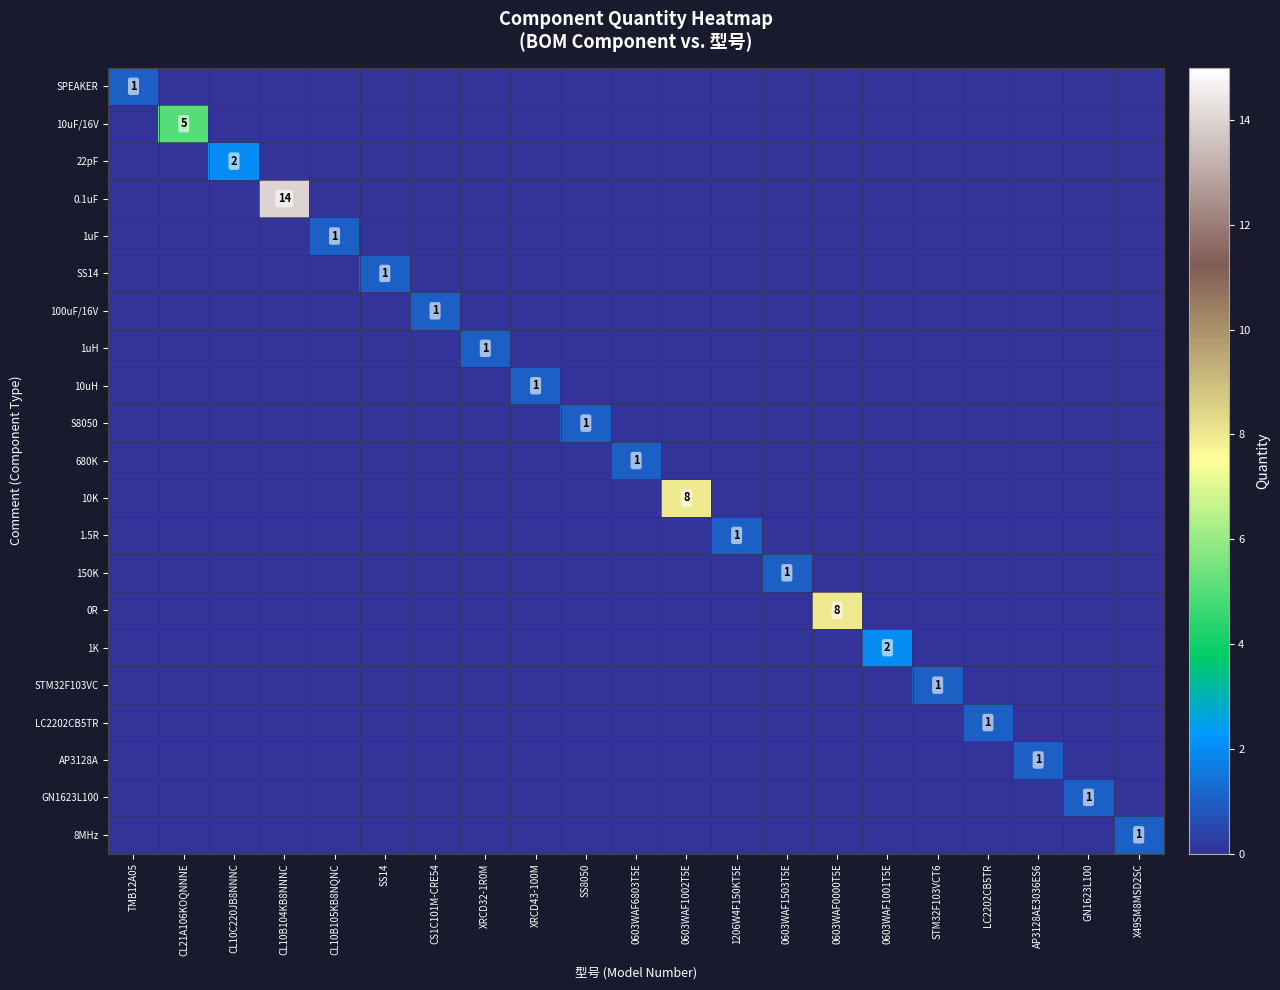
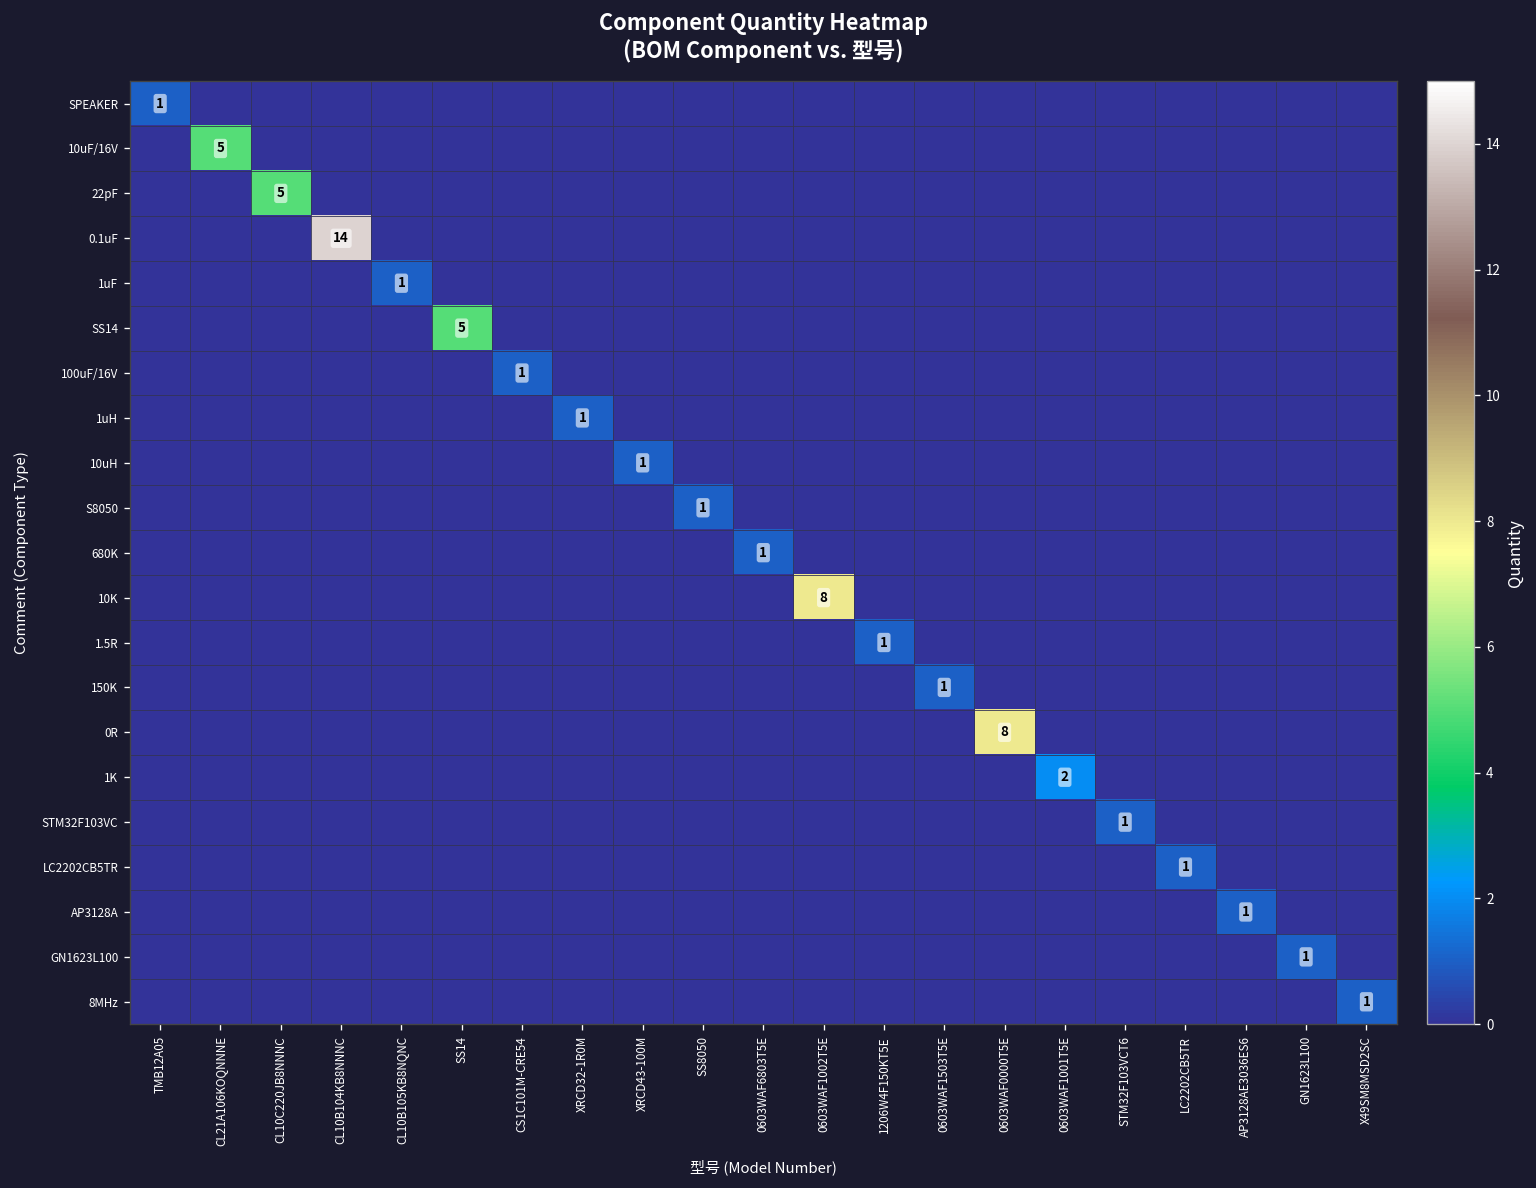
  {
    "22pF": {
-     "CL10C220JB8NNNC": 2
+     "CL10C220JB8NNNC": 5
    },
    "SS14": {
-     "SS14": 1
+     "SS14": 5
    }
  }
